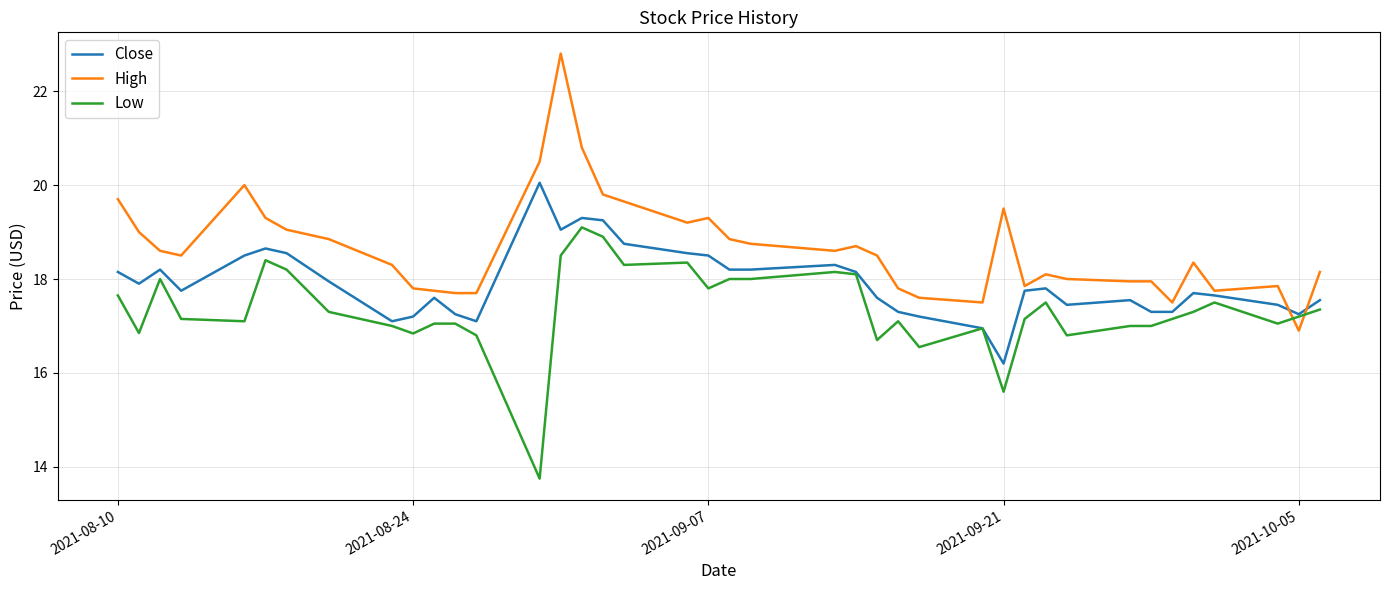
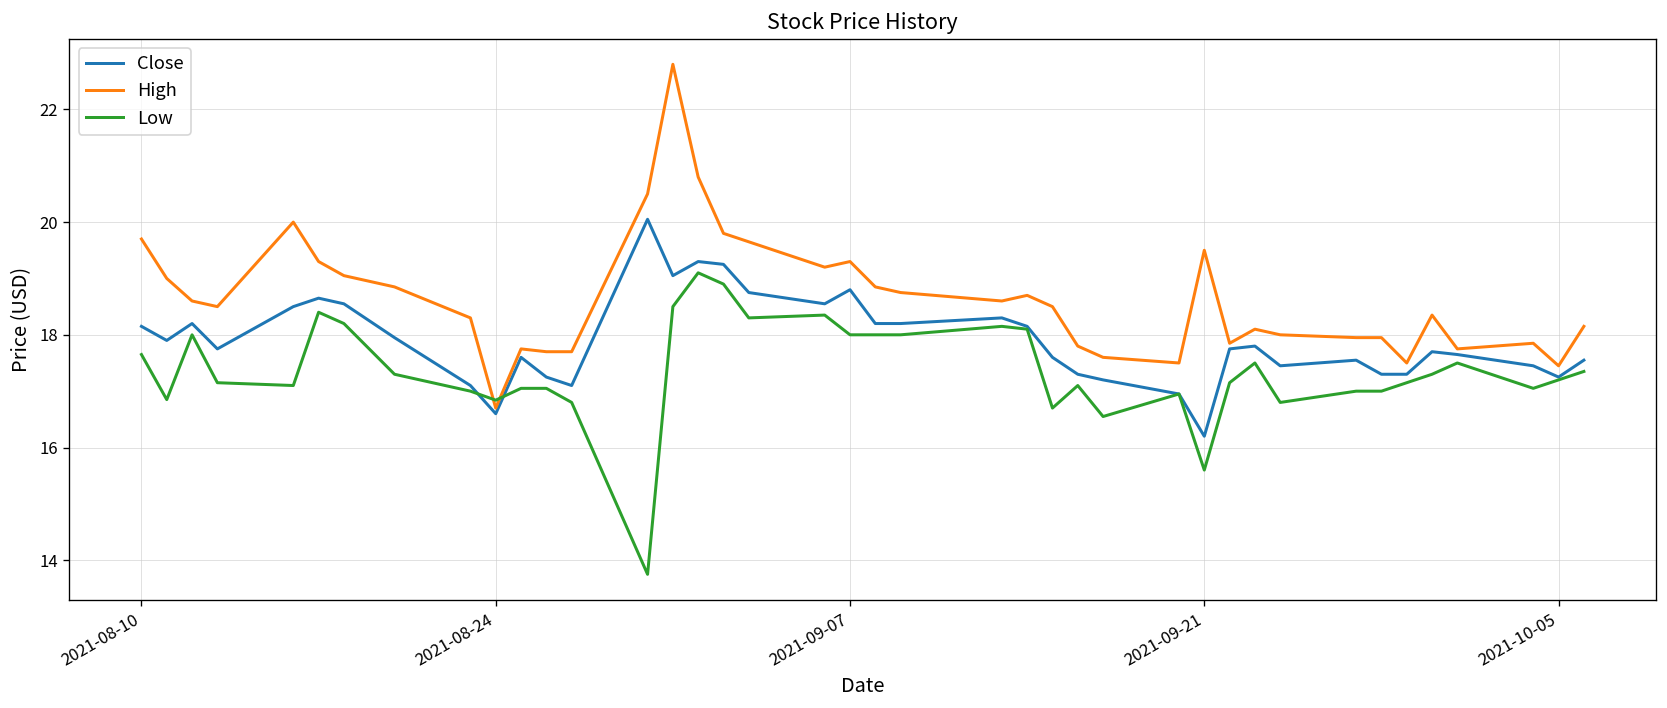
  {
    "Close": {
      "2021-08-10": 18.2,
-     "2021-08-24": 17.2,
-     "2021-09-07": 18.5,
+     "2021-08-24": 16.6,
+     "2021-09-07": 18.8,
      "2021-09-21": 16.2
    },
    "High": {
      "2021-08-10": 19.7,
-     "2021-08-24": 17.8,
+     "2021-08-24": 16.7,
      "2021-09-07": 19.3,
      "2021-09-21": 19.5,
-     "2021-10-05": 16.9
+     "2021-10-05": 17.5
    },
    "Low": {
      "2021-08-10": 17.7,
      "2021-08-24": 16.8,
-     "2021-09-07": 17.8,
+     "2021-09-07": 18.0,
      "2021-09-21": 15.6
    }
  }
